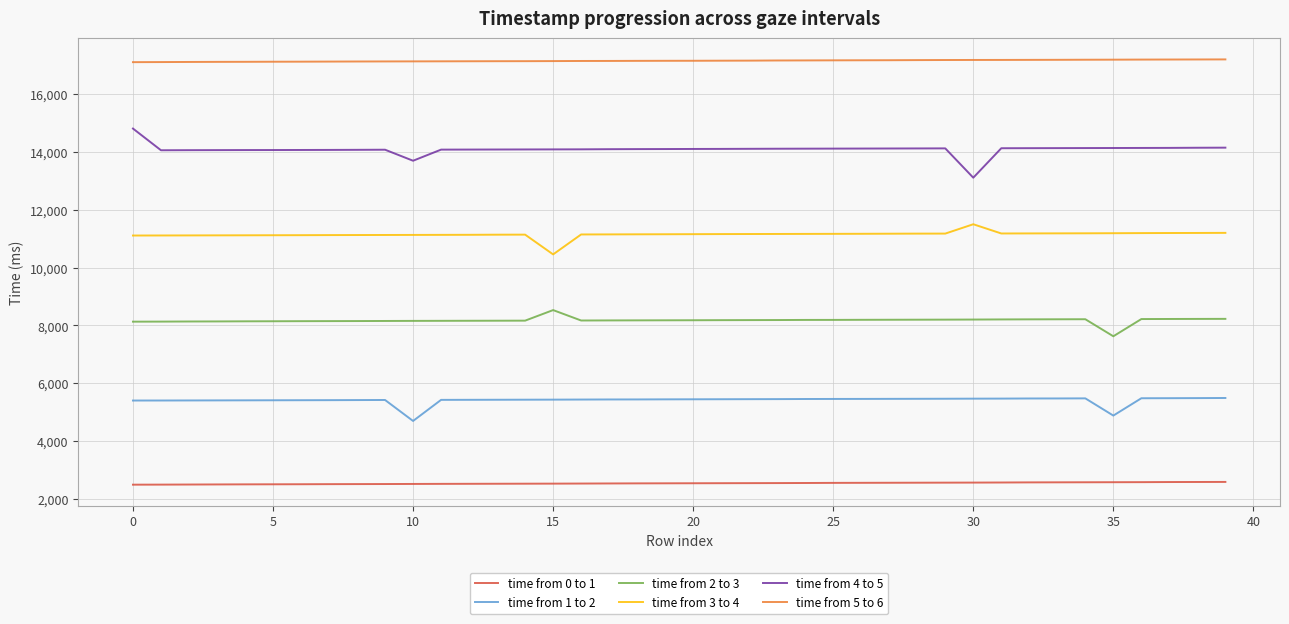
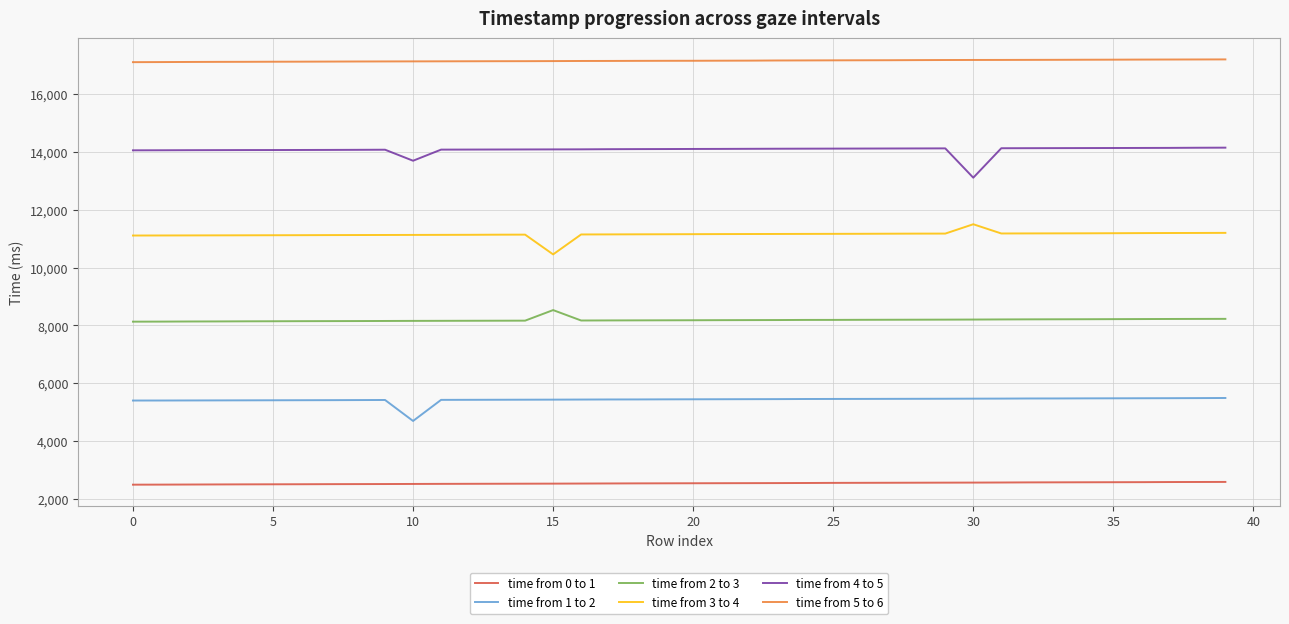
  {
    "time from 1 to 2": {
      "0": "5,400",
      "5": "5,400",
      "10": "4,700",
      "15": "5,400",
      "20": "5,400",
      "25": "5,500",
      "30": "5,500",
-     "35": "4,900"
+     "35": "5,500"
    },
    "time from 2 to 3": {
      "0": "8,100",
      "5": "8,100",
      "10": "8,200",
      "15": "8,500",
      "20": "8,200",
      "25": "8,200",
      "30": "8,200",
-     "35": "7,600"
+     "35": "8,200"
    },
    "time from 3 to 4": {
      "0": "11,100",
      "5": "11,100",
      "10": "11,100",
      "15": "10,500",
      "20": "11,200",
      "25": "11,200",
      "30": "11,500",
      "35": "11,200"
    },
    "time from 4 to 5": {
-     "0": "14,800",
+     "0": "14,100",
      "5": "14,100",
      "10": "13,700",
      "15": "14,100",
      "20": "14,100",
      "25": "14,100",
      "30": "13,100",
      "35": "14,100"
    }
  }
